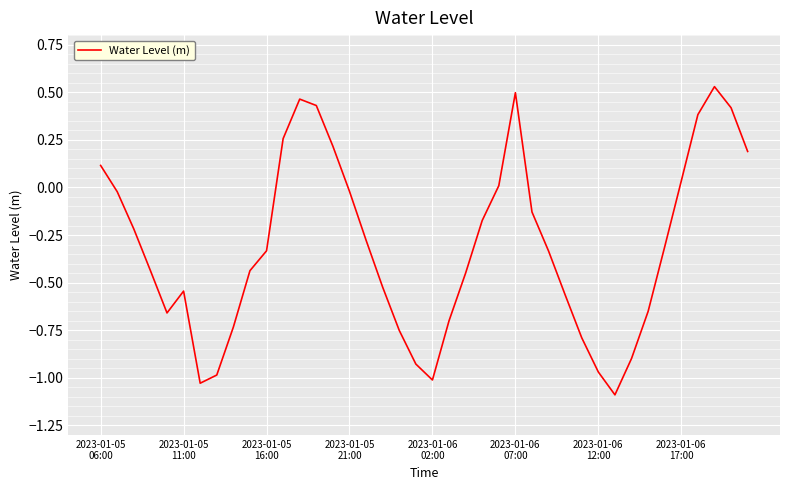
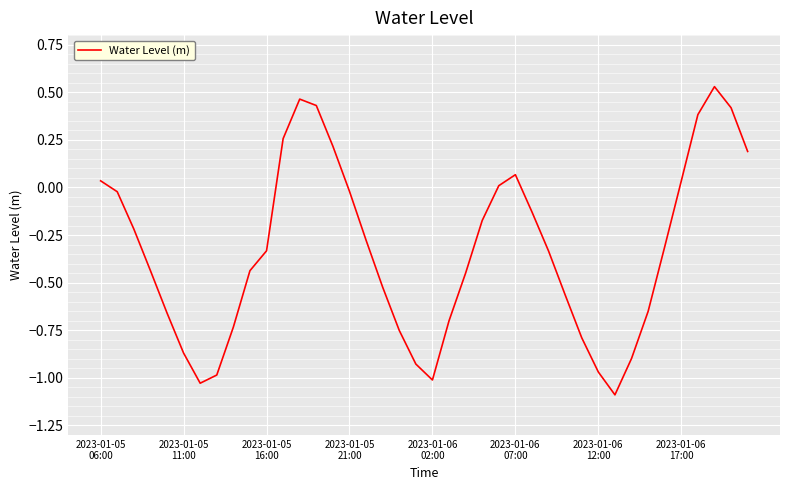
  {
-   "2023-01-05 06:00": 0.12,
-   "2023-01-05 11:00": -0.54,
+   "2023-01-05 06:00": 0.03,
+   "2023-01-05 11:00": -0.87,
    "2023-01-05 16:00": -0.33,
    "2023-01-05 21:00": -0.02,
    "2023-01-06 02:00": -1.01,
-   "2023-01-06 07:00": 0.50,
+   "2023-01-06 07:00": 0.07,
    "2023-01-06 12:00": -0.97,
    "2023-01-06 17:00": 0.03
  }
